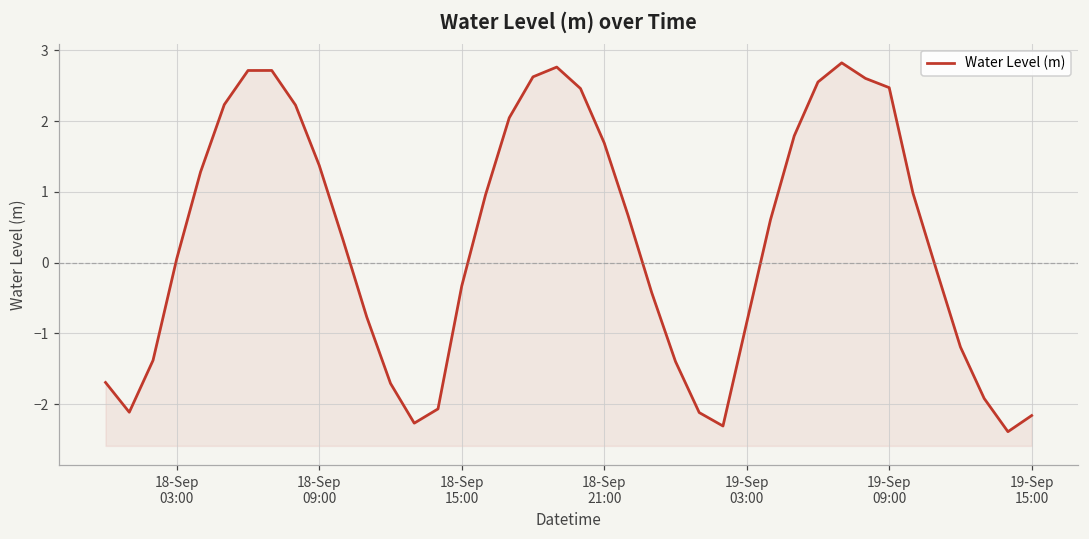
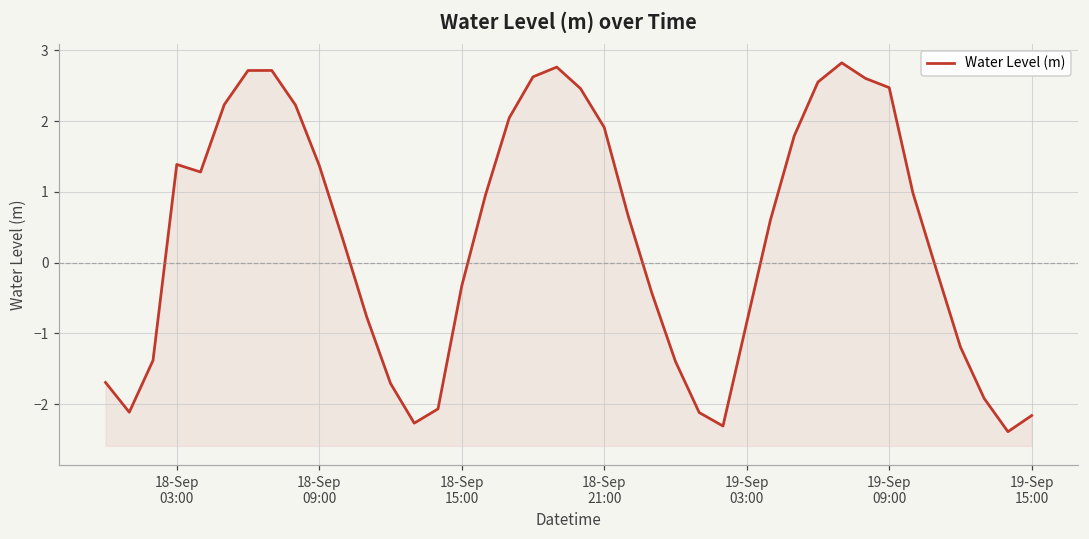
  {
-   "18-Sep 03:00": 0.1,
+   "18-Sep 03:00": 1.4,
    "18-Sep 09:00": 1.4,
    "18-Sep 15:00": -0.3,
-   "18-Sep 21:00": 1.7,
+   "18-Sep 21:00": 1.9,
    "19-Sep 03:00": -0.8,
    "19-Sep 09:00": 2.5,
    "19-Sep 15:00": -2.2
  }
